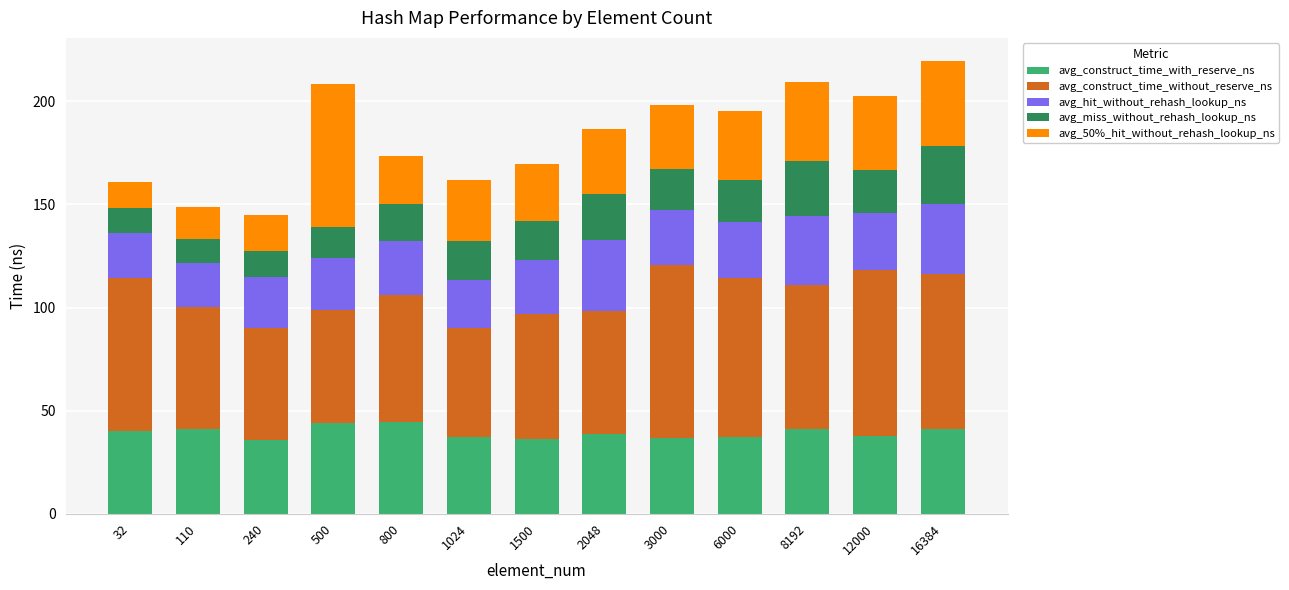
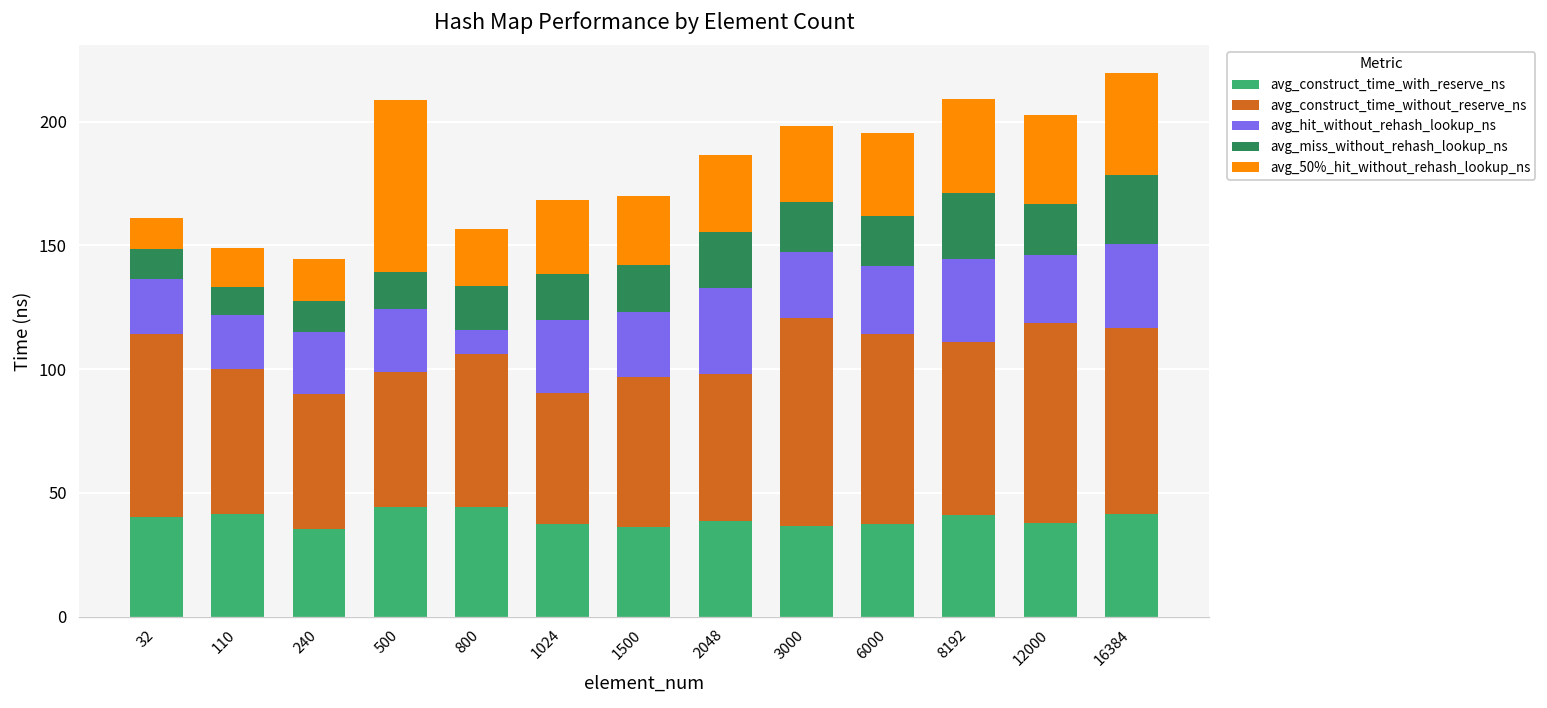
  {
    "avg_construct_time_without_reserve_ns": {
      "32": 74,
      "110": 59,
      "240": 54,
      "500": 55,
      "800": 62,
      "1024": 53,
      "1500": 61,
      "2048": 59,
      "3000": 84,
      "6000": 77,
      "8192": 70,
      "12000": 80,
      "16384": 75
    },
    "avg_hit_without_rehash_lookup_ns": {
      "32": 22,
      "110": 22,
      "240": 25,
      "500": 25,
-     "800": 26,
-     "1024": 23,
+     "800": 10,
+     "1024": 29,
      "1500": 26,
      "2048": 35,
      "3000": 27,
      "6000": 27,
      "8192": 34,
      "12000": 28,
      "16384": 34
    },
    "avg_50%_hit_without_rehash_lookup_ns": {
      "32": 13,
      "110": 16,
      "240": 17,
      "500": 69,
      "800": 23,
      "1024": 30,
      "1500": 28,
      "2048": 31,
      "3000": 31,
      "6000": 33,
      "8192": 38,
      "12000": 36,
      "16384": 41
    }
  }
